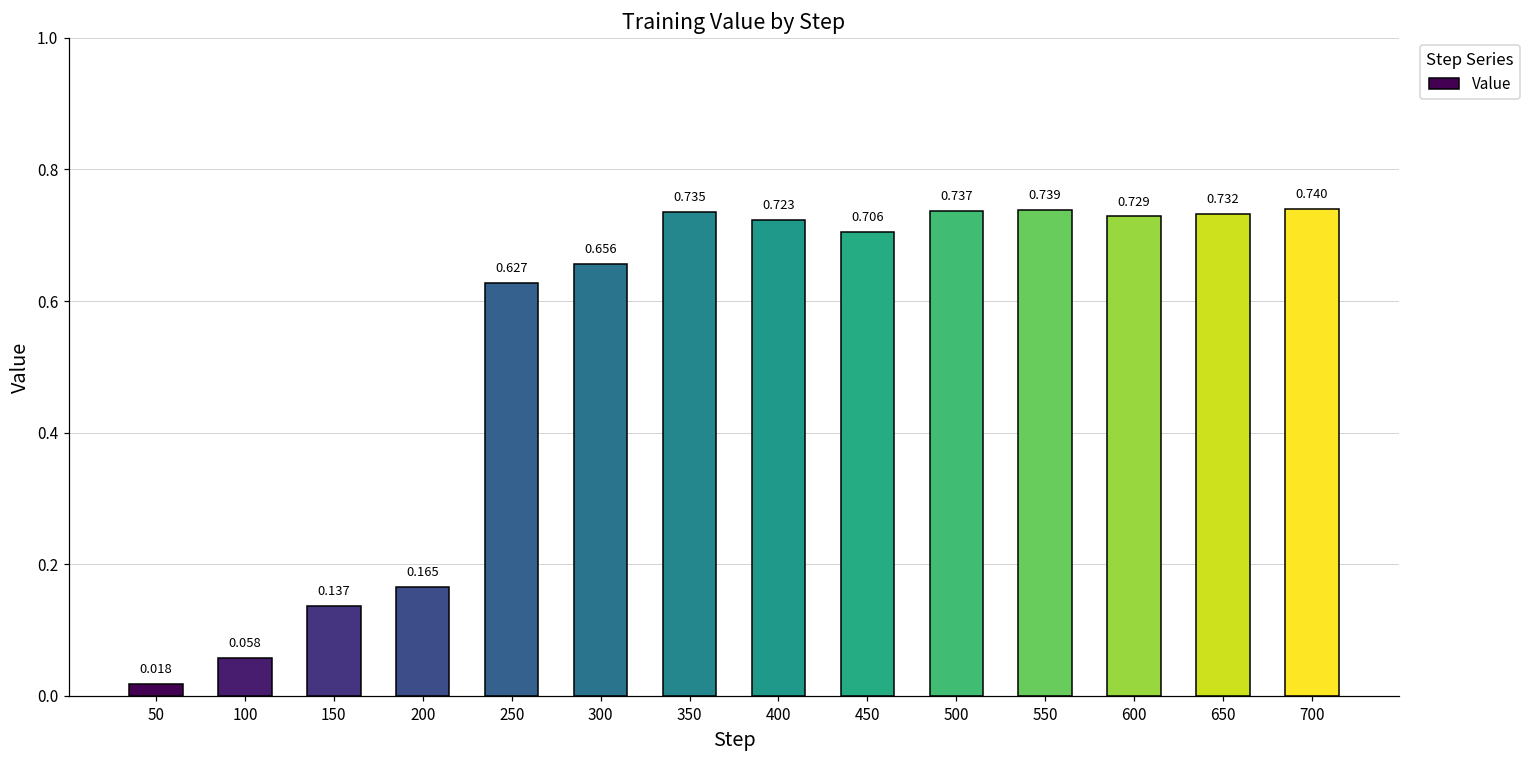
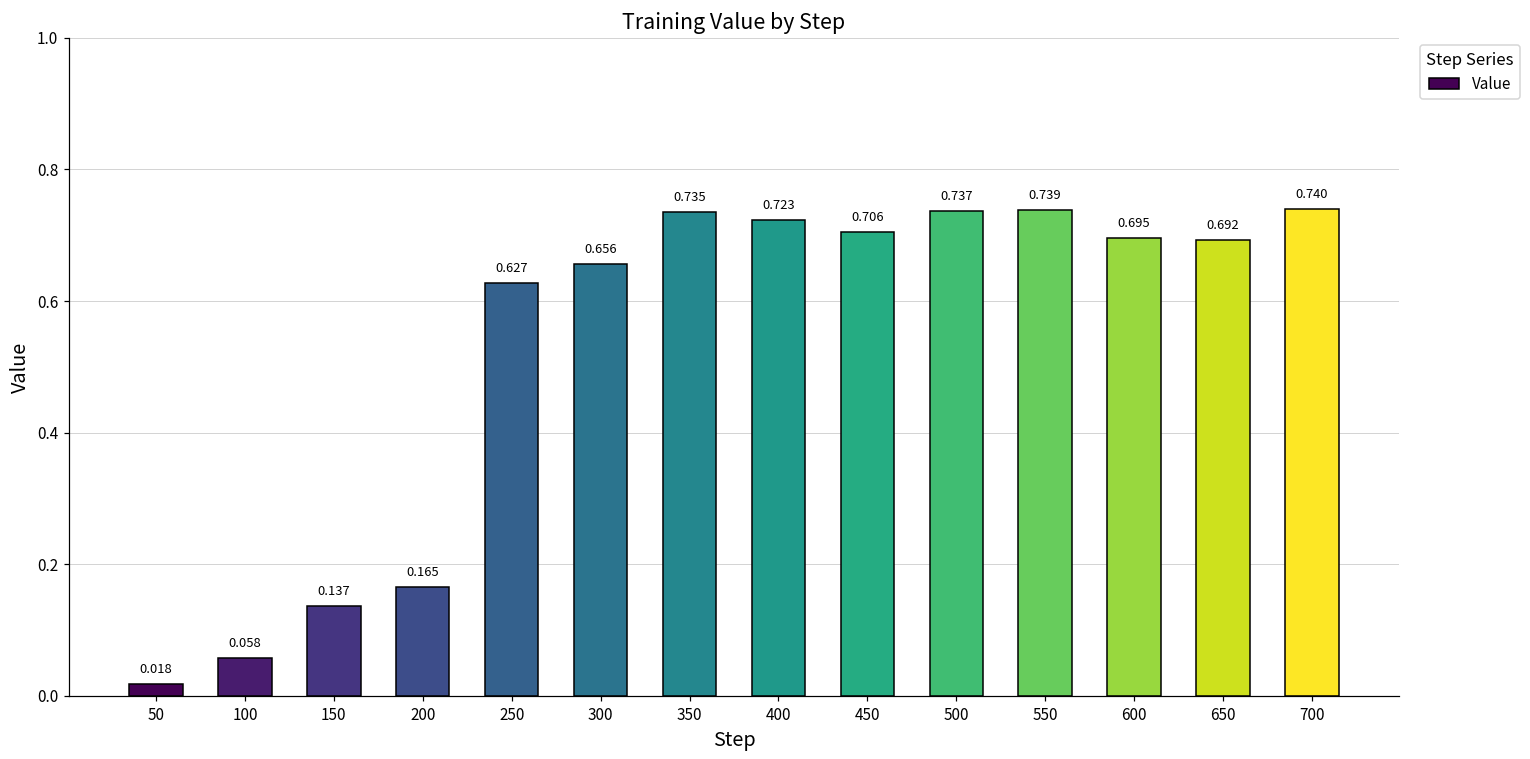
  {
    "50": 0.018,
    "100": 0.058,
    "150": 0.137,
    "200": 0.165,
    "250": 0.627,
    "300": 0.656,
    "350": 0.735,
    "400": 0.723,
    "450": 0.706,
    "500": 0.737,
    "550": 0.739,
-   "600": 0.729,
-   "650": 0.732,
+   "600": 0.695,
+   "650": 0.692,
    "700": 0.740
  }
